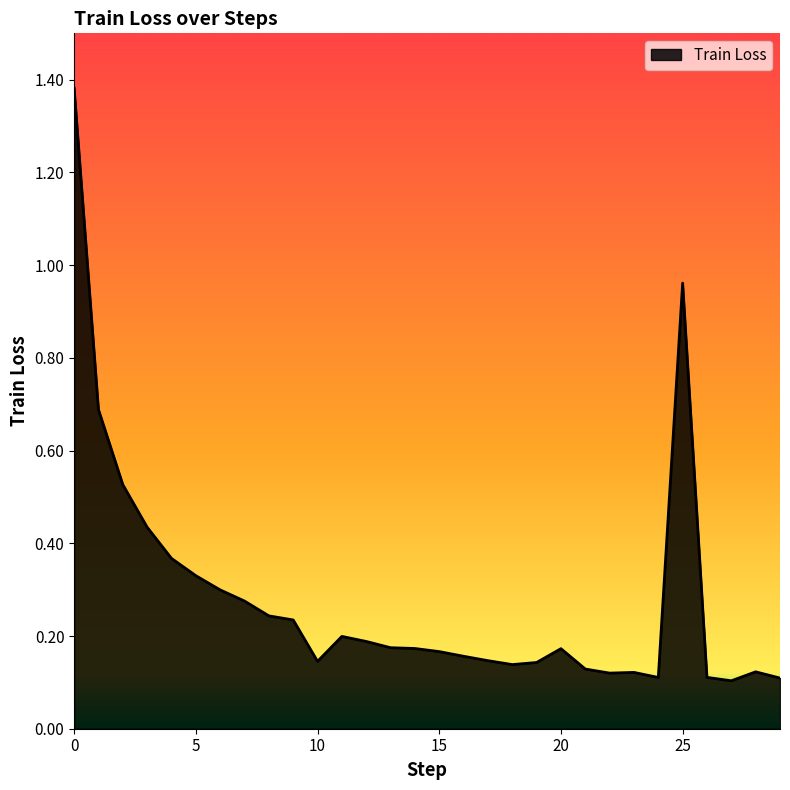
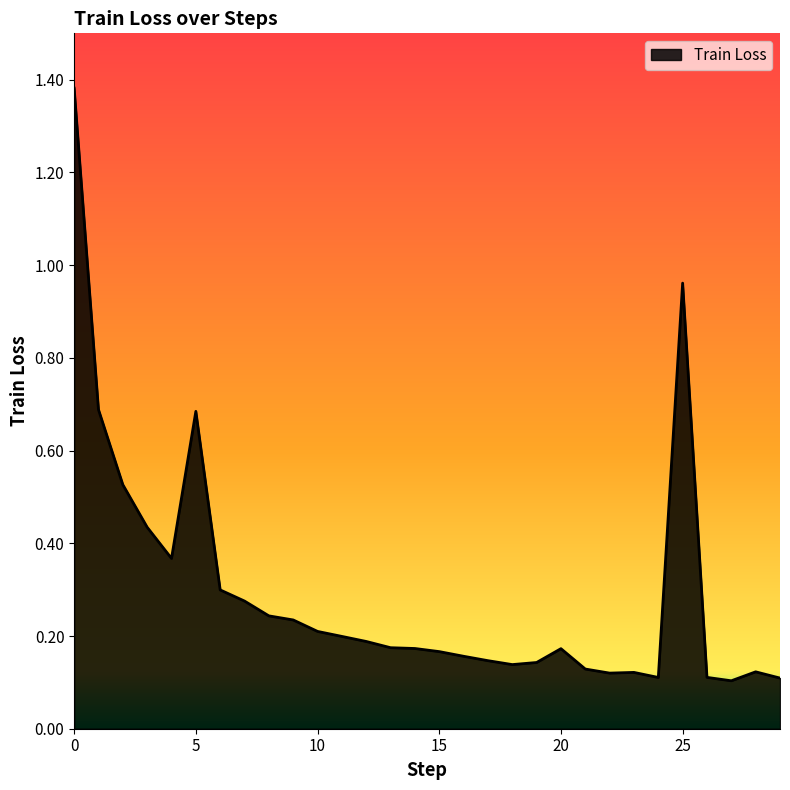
  {
    "0": 1.38,
-   "5": 0.33,
-   "10": 0.15,
+   "5": 0.68,
+   "10": 0.21,
    "15": 0.17,
    "20": 0.17,
    "25": 0.96
  }
